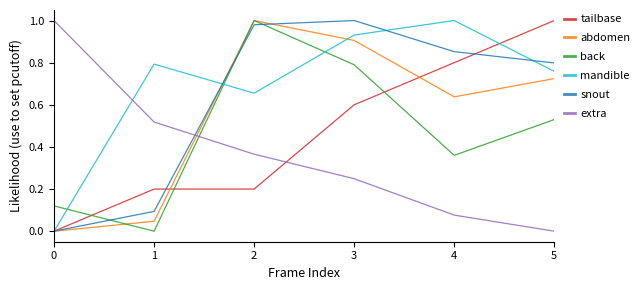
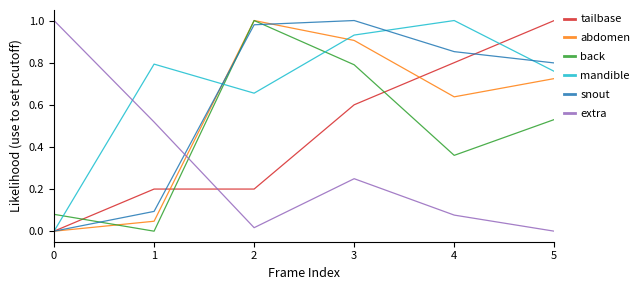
  {
    "tailbase": {
      "1": 0.20,
      "2": 0.20,
      "3": 0.60,
      "4": 0.80,
      "5": 1.00
    },
    "abdomen": {
      "1": 0.05,
      "3": 0.91,
      "4": 0.64,
      "5": 0.72
    },
    "back": {
-     "0": 0.12,
+     "0": 0.08,
      "1": 0.00,
      "3": 0.79,
      "4": 0.36,
      "5": 0.53
    },
    "mandible": {
      "1": 0.79,
      "2": 0.66,
      "3": 0.93,
      "4": 1.00,
      "5": 0.76
    },
    "snout": {
      "1": 0.09,
      "2": 0.98,
      "3": 1.00,
      "4": 0.85,
      "5": 0.80
    },
    "extra": {
      "0": 1.00,
      "1": 0.52,
-     "2": 0.37,
+     "2": 0.02,
      "3": 0.25,
      "4": 0.08,
      "5": 0.00
    }
  }
